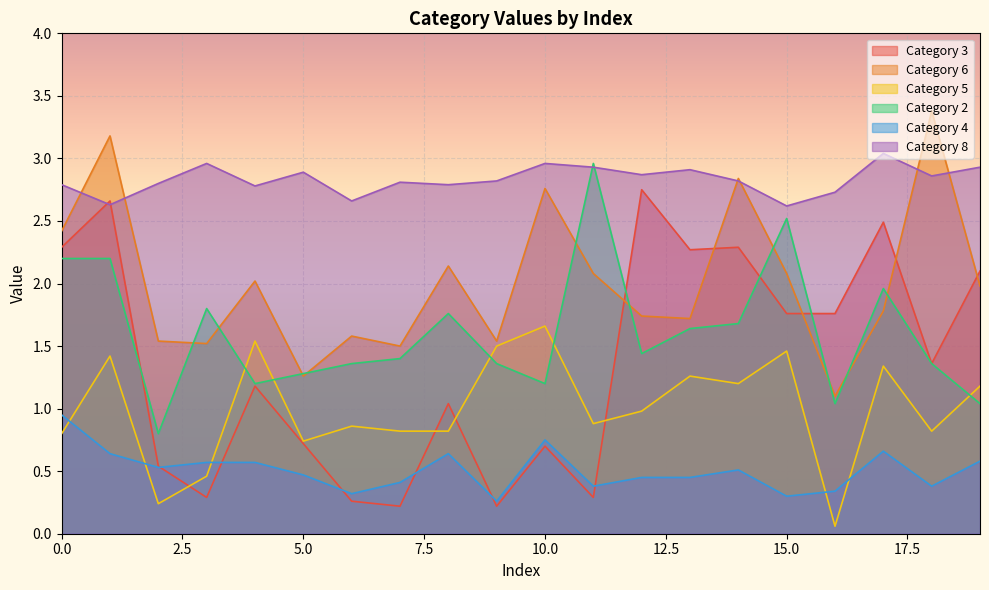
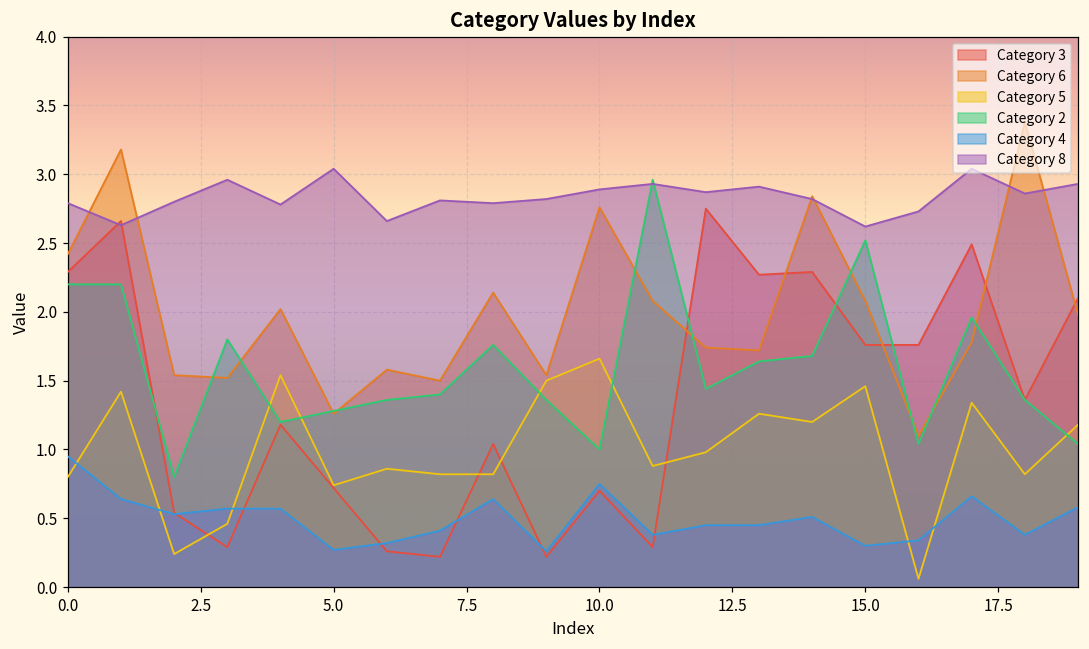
  {
    "Category 2": {
      "0.0": 2.2,
-     "10.0": 1.2,
+     "10.0": 1.0,
      "15.0": 2.52
    },
    "Category 4": {
      "0.0": 0.95,
-     "5.0": 0.47,
+     "5.0": 0.27,
      "10.0": 0.75,
      "15.0": 0.30
    },
    "Category 8": {
      "0.0": 2.79,
-     "5.0": 2.89,
-     "10.0": 2.96,
+     "5.0": 3.04,
+     "10.0": 2.89,
      "15.0": 2.62
    }
  }
